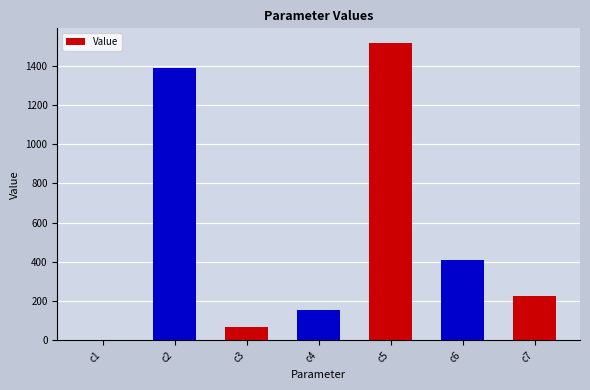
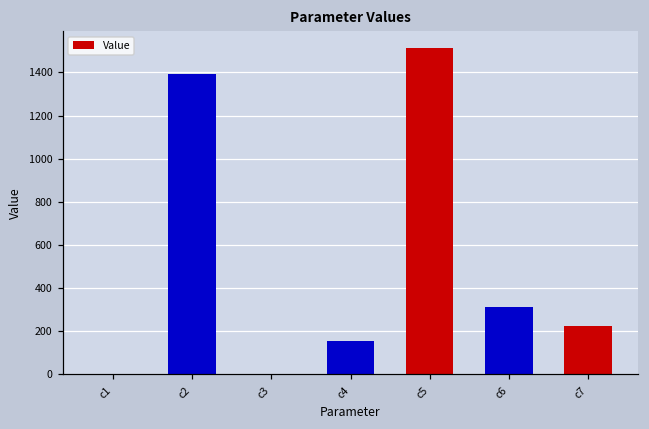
  {
    "c2": 1390,
-   "c3": 70,
+   "c3": 0,
    "c4": 150,
    "c5": 1520,
-   "c6": 410,
+   "c6": 310,
    "c7": 230
  }
